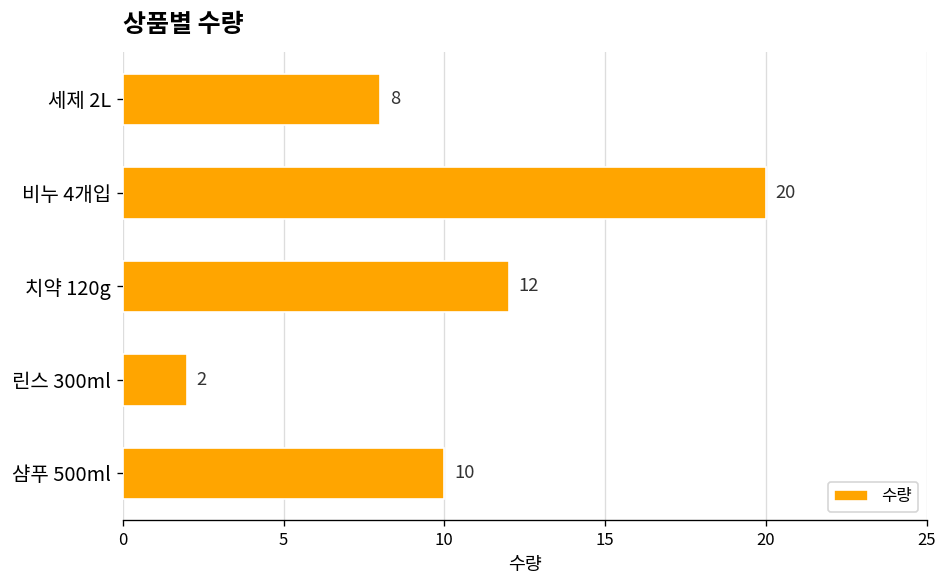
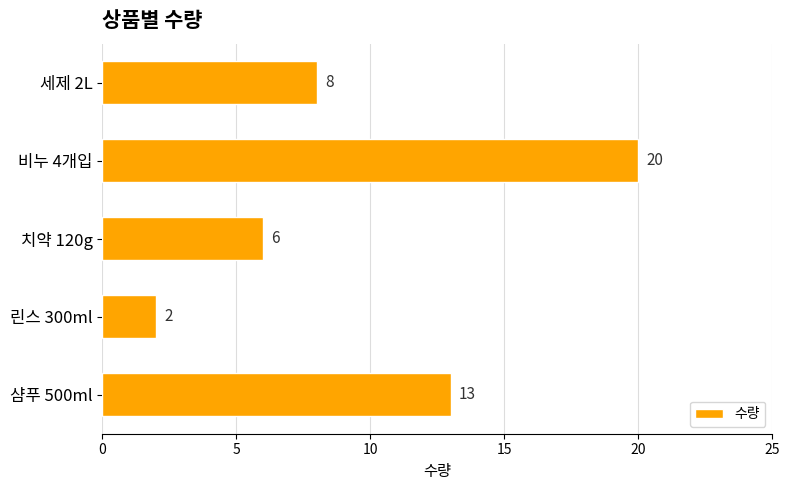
  {
    "세제 2L": 8,
    "비누 4개입": 20,
-   "치약 120g": 12,
+   "치약 120g": 6,
    "린스 300ml": 2,
-   "샴푸 500ml": 10
+   "샴푸 500ml": 13
  }
